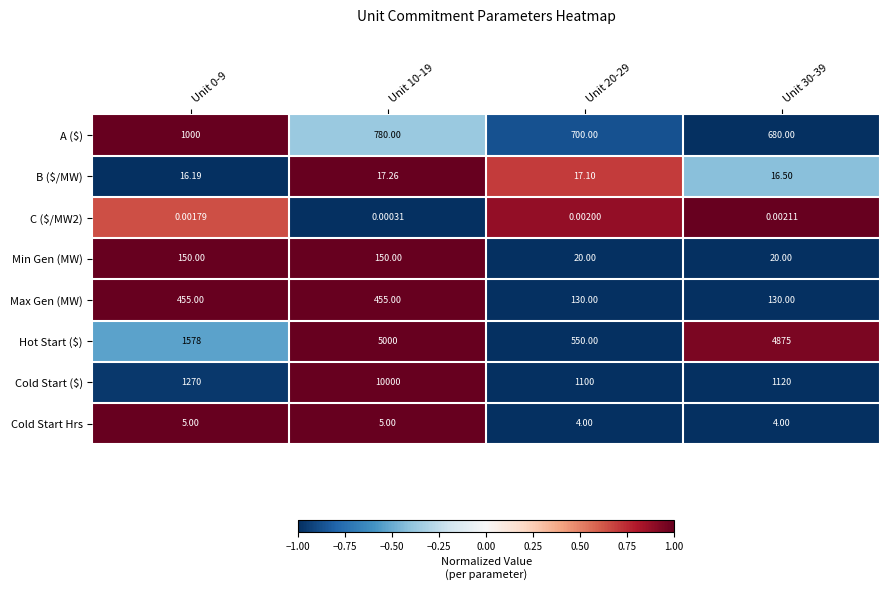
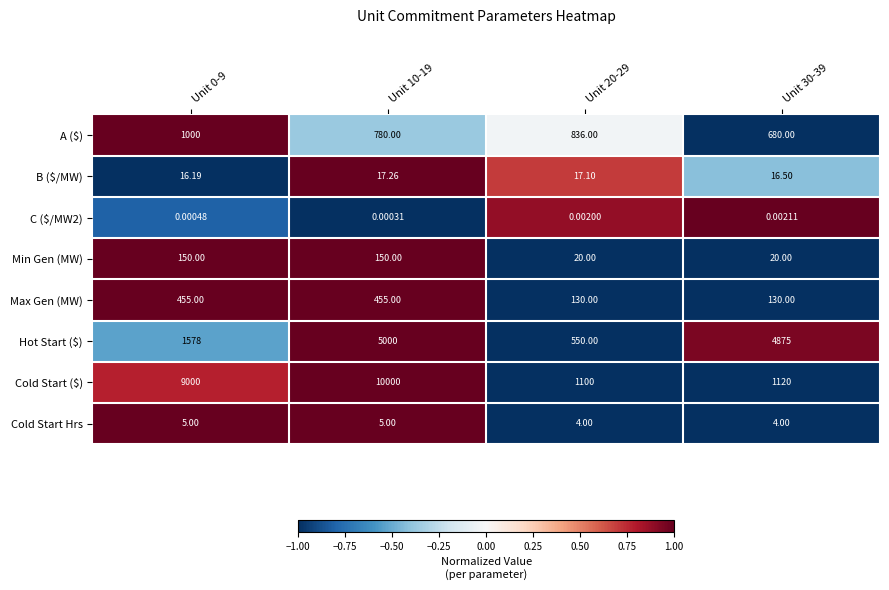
  {
    "A ($)": {
      "Unit 0-9": 1000,
      "Unit 10-19": 780.00,
-     "Unit 20-29": 700.00,
+     "Unit 20-29": 836.00,
      "Unit 30-39": 680.00
    },
    "B ($/MW)": {
      "Unit 0-9": 16.19,
      "Unit 10-19": 17.26,
      "Unit 20-29": 17.10,
      "Unit 30-39": 16.50
    },
    "C ($/MW2)": {
-     "Unit 0-9": 0.00179,
+     "Unit 0-9": 0.00048,
      "Unit 10-19": 0.00031,
      "Unit 20-29": 0.00200,
      "Unit 30-39": 0.00211
    },
    "Min Gen (MW)": {
      "Unit 0-9": 150.00,
      "Unit 10-19": 150.00,
      "Unit 20-29": 20.00,
      "Unit 30-39": 20.00
    },
    "Max Gen (MW)": {
      "Unit 0-9": 455.00,
      "Unit 10-19": 455.00,
      "Unit 20-29": 130.00,
      "Unit 30-39": 130.00
    },
    "Hot Start ($)": {
      "Unit 0-9": 1578,
      "Unit 10-19": 5000,
      "Unit 20-29": 550.00,
      "Unit 30-39": 4875
    },
    "Cold Start ($)": {
-     "Unit 0-9": 1270,
+     "Unit 0-9": 9000,
      "Unit 10-19": 10000,
      "Unit 20-29": 1100,
      "Unit 30-39": 1120
    },
    "Cold Start Hrs": {
      "Unit 0-9": 5.00,
      "Unit 10-19": 5.00,
      "Unit 20-29": 4.00,
      "Unit 30-39": 4.00
    }
  }
